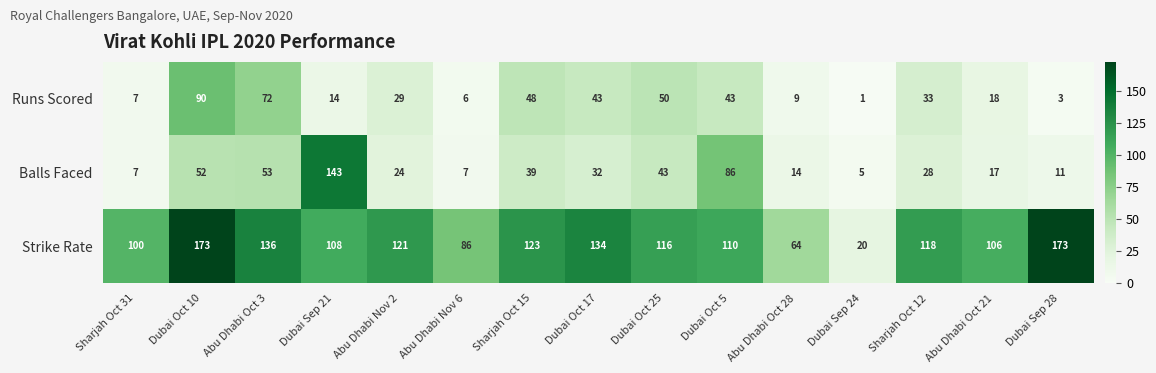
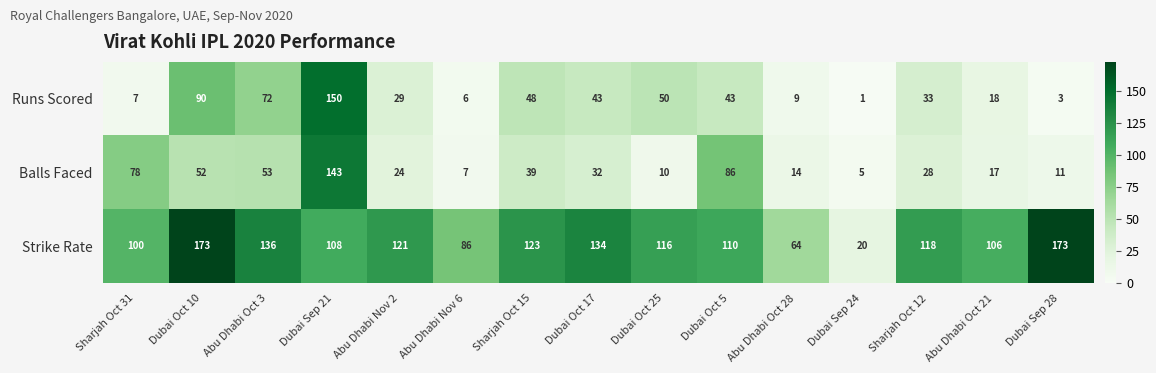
  {
    "Runs Scored": {
      "Sharjah Oct 31": 7,
      "Dubai Oct 10": 90,
      "Abu Dhabi Oct 3": 72,
-     "Dubai Sep 21": 14,
+     "Dubai Sep 21": 150,
      "Abu Dhabi Nov 2": 29,
      "Abu Dhabi Nov 6": 6,
      "Sharjah Oct 15": 48,
      "Dubai Oct 17": 43,
      "Dubai Oct 25": 50,
      "Dubai Oct 5": 43,
      "Abu Dhabi Oct 28": 9,
      "Dubai Sep 24": 1,
      "Sharjah Oct 12": 33,
      "Abu Dhabi Oct 21": 18,
      "Dubai Sep 28": 3
    },
    "Balls Faced": {
-     "Sharjah Oct 31": 7,
+     "Sharjah Oct 31": 78,
      "Dubai Oct 10": 52,
      "Abu Dhabi Oct 3": 53,
      "Dubai Sep 21": 143,
      "Abu Dhabi Nov 2": 24,
      "Abu Dhabi Nov 6": 7,
      "Sharjah Oct 15": 39,
      "Dubai Oct 17": 32,
-     "Dubai Oct 25": 43,
+     "Dubai Oct 25": 10,
      "Dubai Oct 5": 86,
      "Abu Dhabi Oct 28": 14,
      "Dubai Sep 24": 5,
      "Sharjah Oct 12": 28,
      "Abu Dhabi Oct 21": 17,
      "Dubai Sep 28": 11
    },
    "Strike Rate": {
      "Sharjah Oct 31": 100,
      "Dubai Oct 10": 173,
      "Abu Dhabi Oct 3": 136,
      "Dubai Sep 21": 108,
      "Abu Dhabi Nov 2": 121,
      "Abu Dhabi Nov 6": 86,
      "Sharjah Oct 15": 123,
      "Dubai Oct 17": 134,
      "Dubai Oct 25": 116,
      "Dubai Oct 5": 110,
      "Abu Dhabi Oct 28": 64,
      "Dubai Sep 24": 20,
      "Sharjah Oct 12": 118,
      "Abu Dhabi Oct 21": 106,
      "Dubai Sep 28": 173
    }
  }
